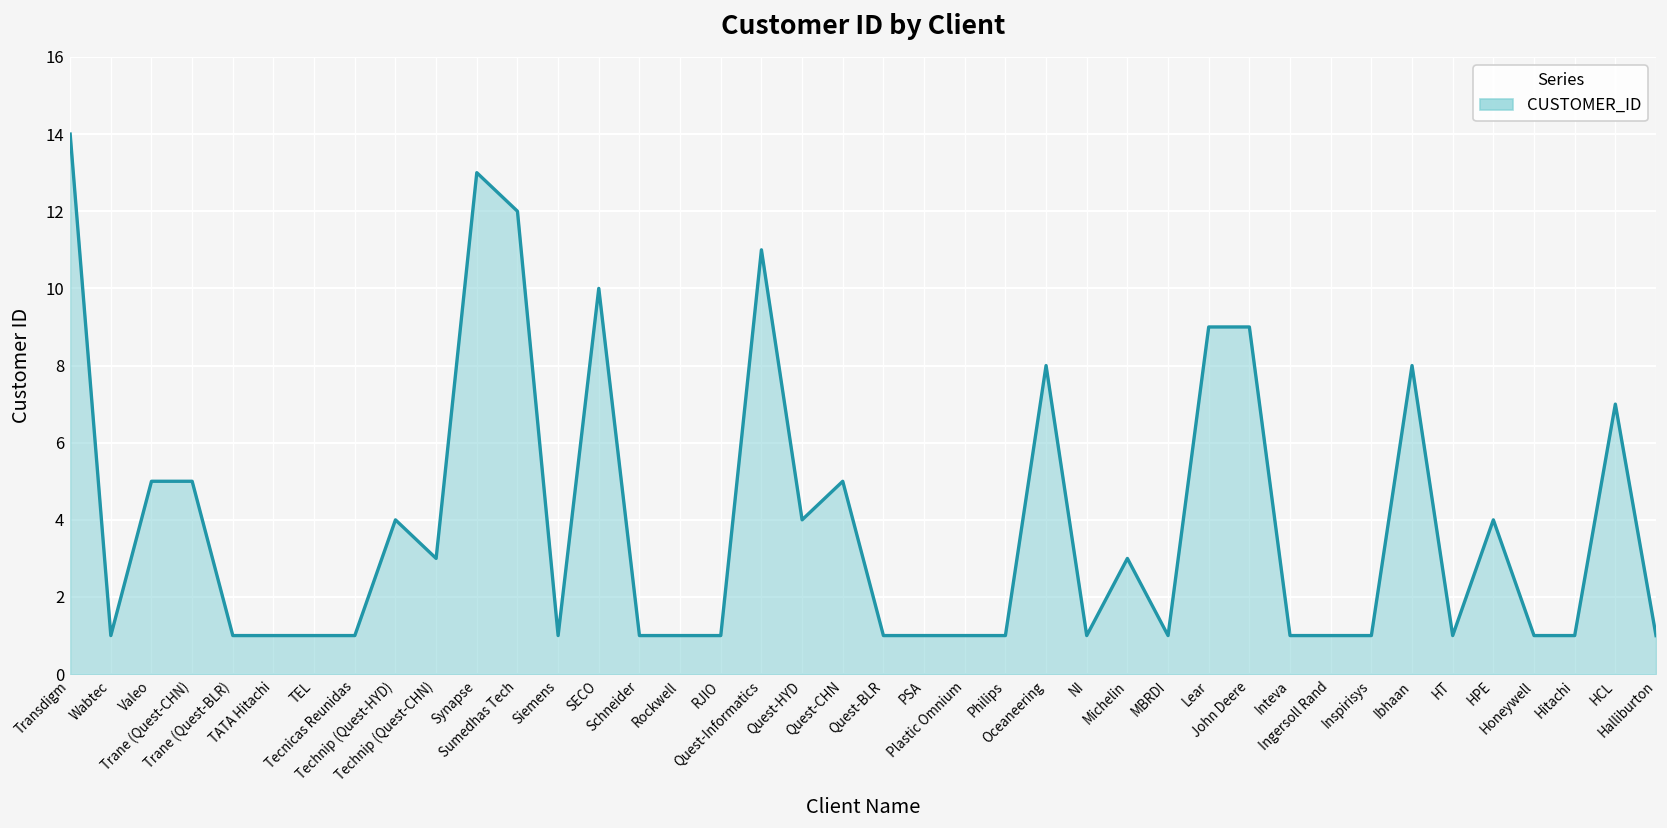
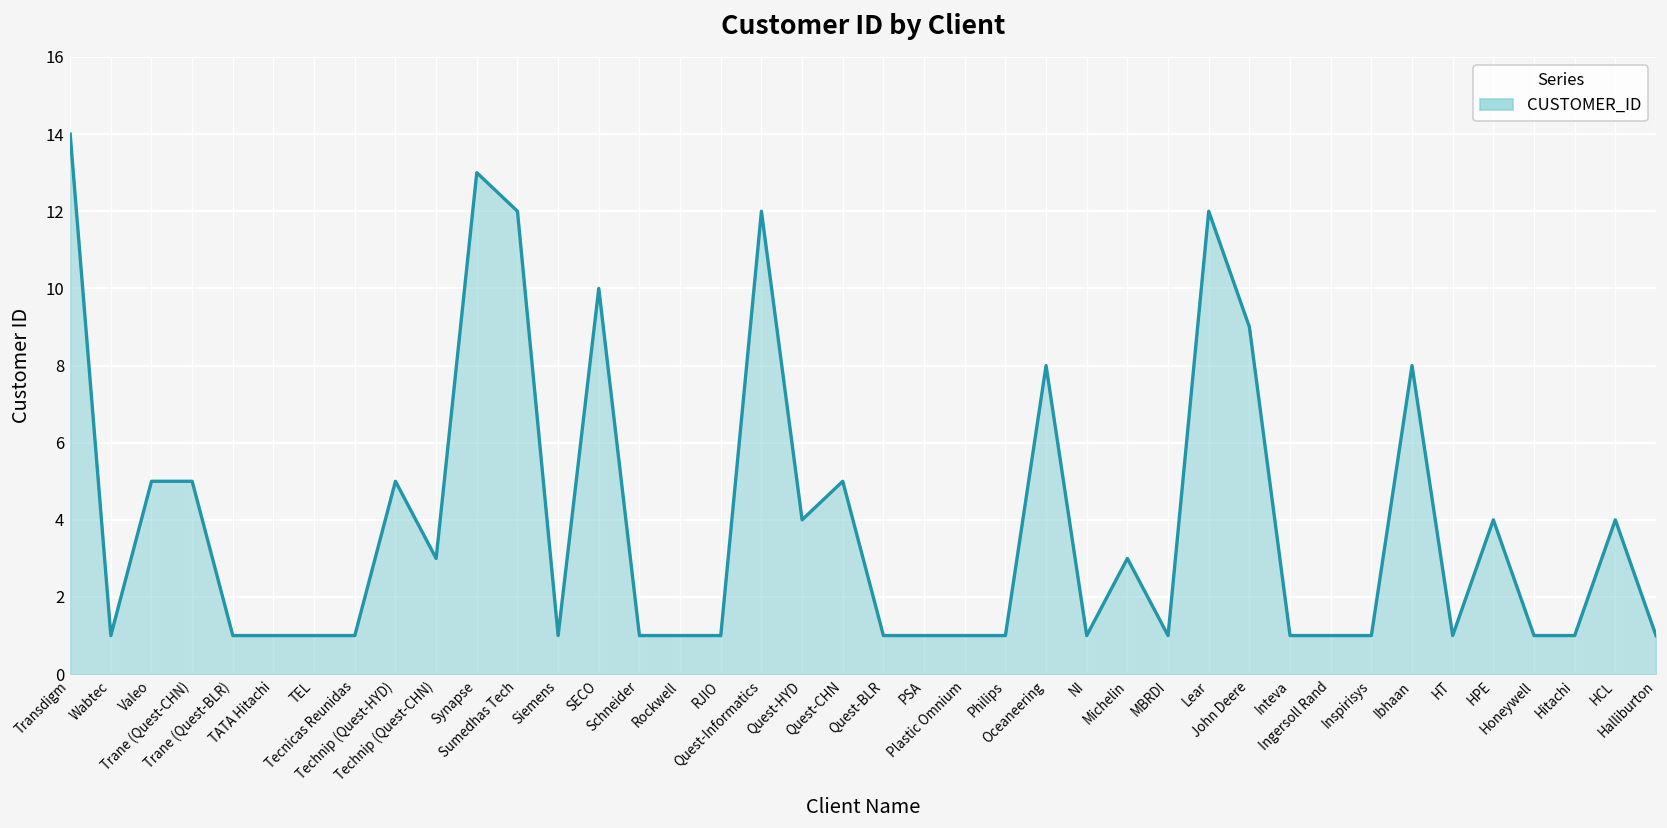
  {
    "Transdigm": 14,
    "Wabtec": 1,
    "Valeo": 5,
    "Trane (Quest-CHN)": 5,
    "Trane (Quest-BLR)": 1,
    "TATA Hitachi": 1,
    "TEL": 1,
    "Tecnicas Reunidas": 1,
-   "Technip (Quest-HYD)": 4,
+   "Technip (Quest-HYD)": 5,
    "Technip (Quest-CHN)": 3,
    "Synapse": 13,
    "Sumedhas Tech": 12,
    "Siemens": 1,
    "SECO": 10,
    "Schneider": 1,
    "Rockwell": 1,
    "RJIO": 1,
-   "Quest-Informatics": 11,
+   "Quest-Informatics": 12,
    "Quest-HYD": 4,
    "Quest-CHN": 5,
    "Quest-BLR": 1,
    "PSA": 1,
    "Plastic Omnium": 1,
    "Philips": 1,
    "Oceaneering": 8,
    "NI": 1,
    "Michelin": 3,
    "MBRDI": 1,
-   "Lear": 9,
+   "Lear": 12,
    "John Deere": 9,
    "Inteva": 1,
    "Ingersoll Rand": 1,
    "Inspirisys": 1,
    "Ibhaan": 8,
    "HT": 1,
    "HPE": 4,
    "Honeywell": 1,
    "Hitachi": 1,
-   "HCL": 7,
+   "HCL": 4,
    "Halliburton": 1
  }
